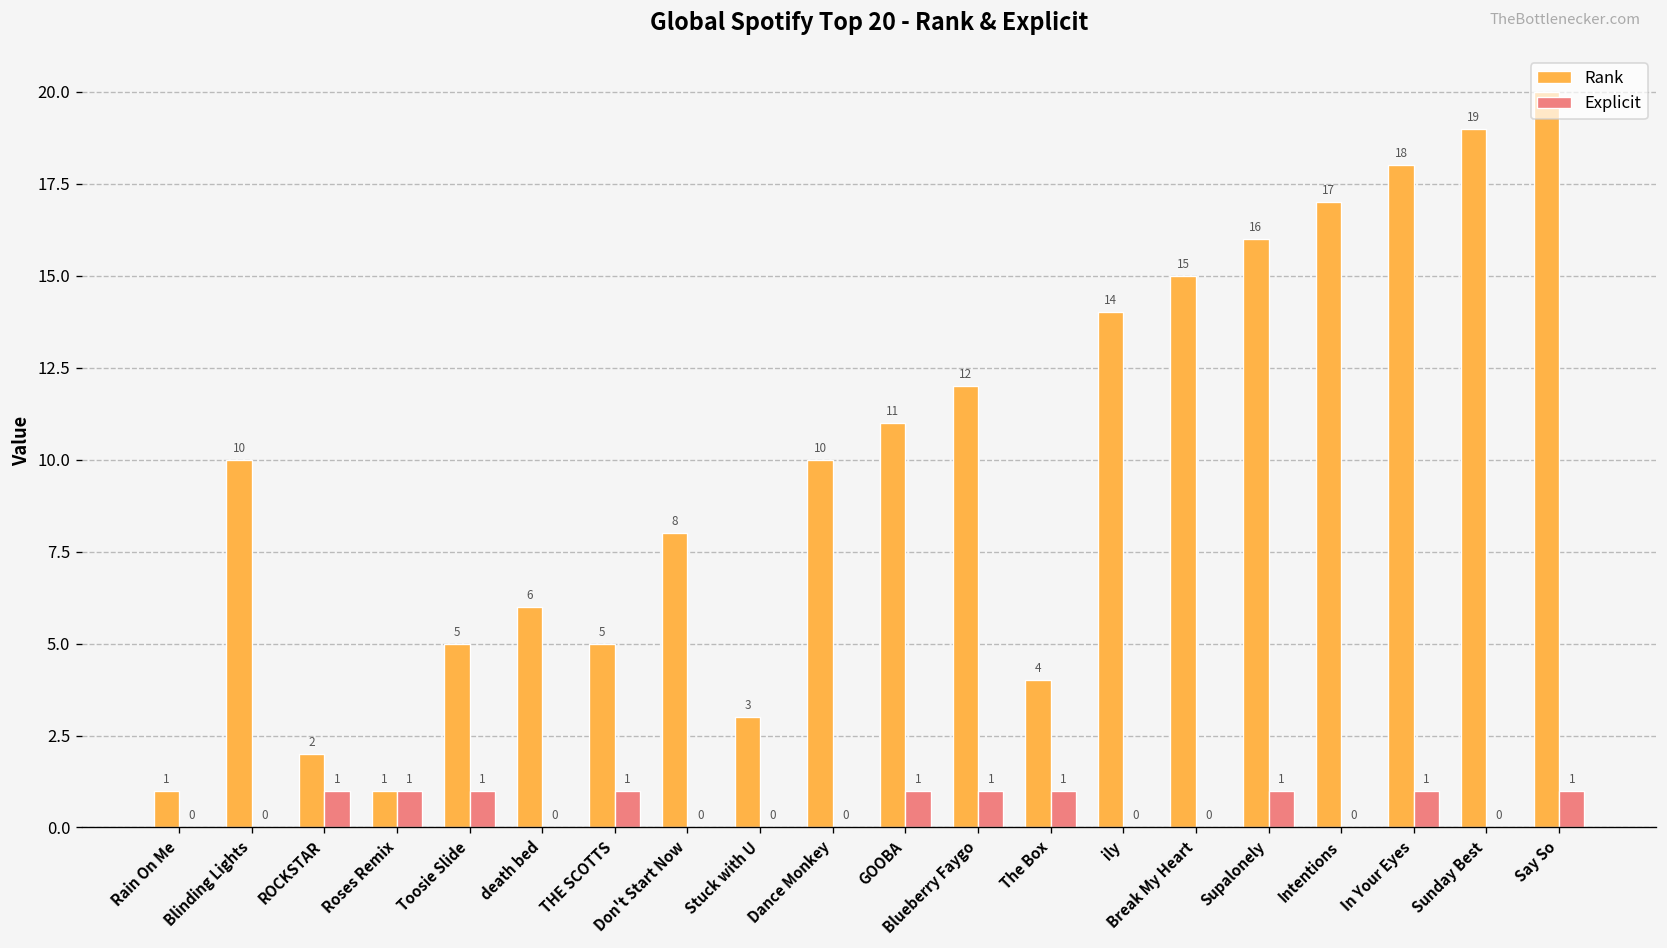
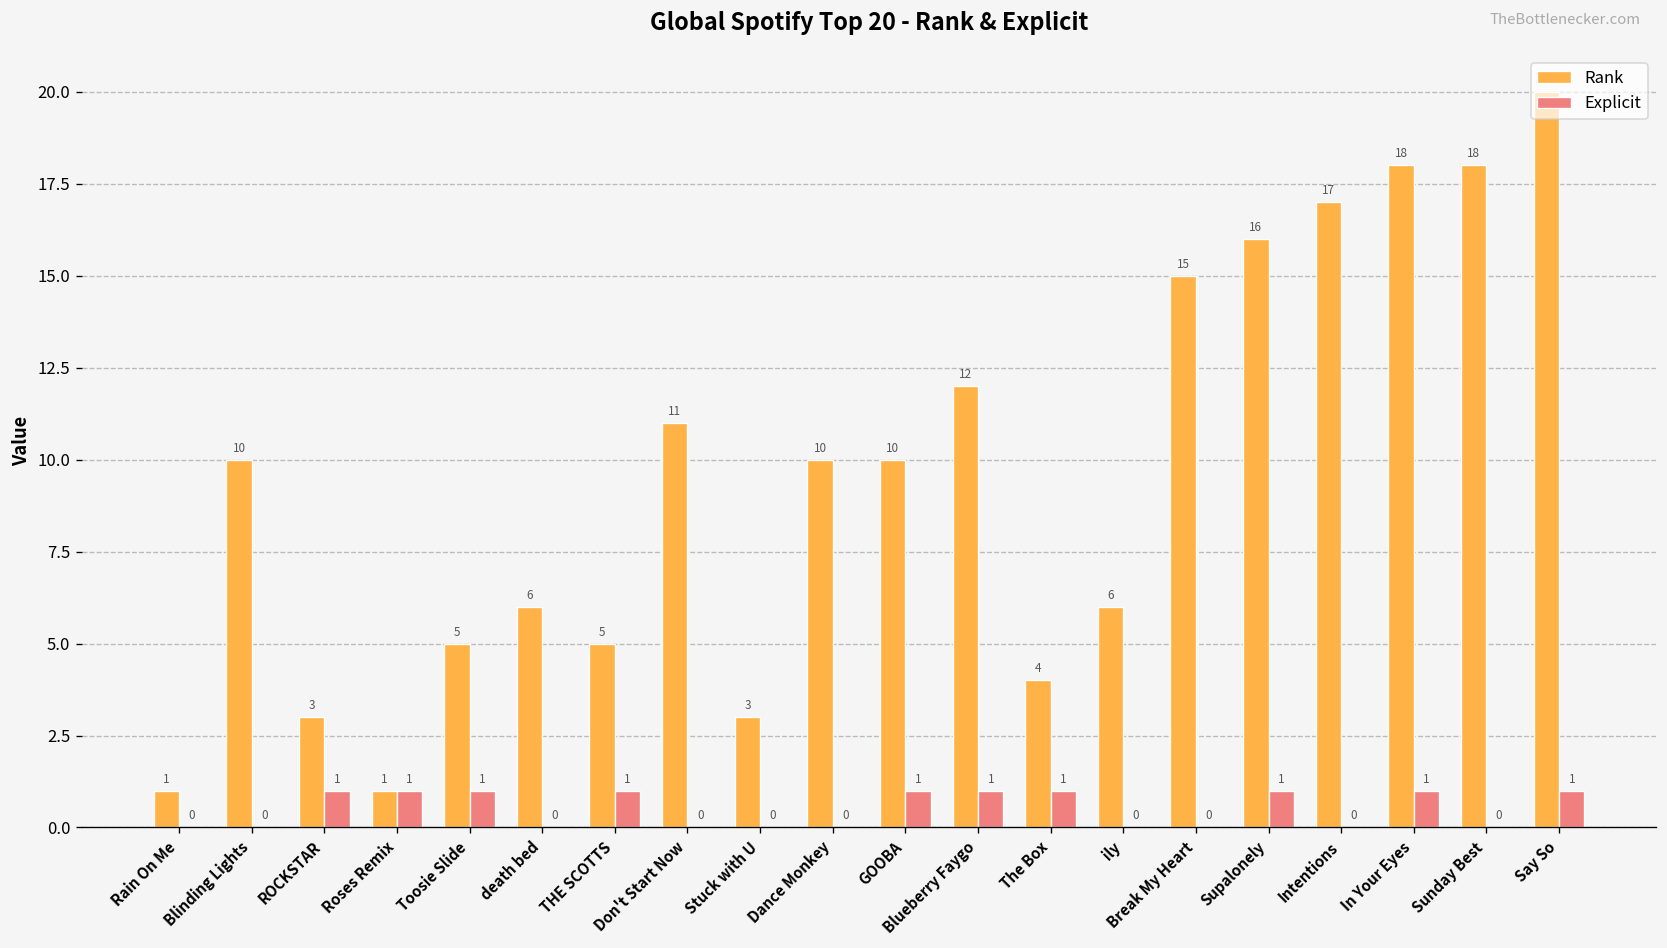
  {
    "Rank": {
      "Rain On Me": 1,
      "Blinding Lights": 10,
-     "ROCKSTAR": 2,
+     "ROCKSTAR": 3,
      "Roses Remix": 1,
      "Toosie Slide": 5,
      "death bed": 6,
      "THE SCOTTS": 5,
-     "Don't Start Now": 8,
+     "Don't Start Now": 11,
      "Stuck with U": 3,
      "Dance Monkey": 10,
-     "GOOBA": 11,
+     "GOOBA": 10,
      "Blueberry Faygo": 12,
      "The Box": 4,
-     "ily": 14,
+     "ily": 6,
      "Break My Heart": 15,
      "Supalonely": 16,
      "Intentions": 17,
      "In Your Eyes": 18,
-     "Sunday Best": 19
+     "Sunday Best": 18
    },
    "Explicit": {
      "Rain On Me": 0,
      "Blinding Lights": 0,
      "ROCKSTAR": 1,
      "Roses Remix": 1,
      "Toosie Slide": 1,
      "death bed": 0,
      "THE SCOTTS": 1,
      "Don't Start Now": 0,
      "Stuck with U": 0,
      "Dance Monkey": 0,
      "GOOBA": 1,
      "Blueberry Faygo": 1,
      "The Box": 1,
      "ily": 0,
      "Break My Heart": 0,
      "Supalonely": 1,
      "Intentions": 0,
      "In Your Eyes": 1,
      "Sunday Best": 0,
      "Say So": 1
    }
  }
